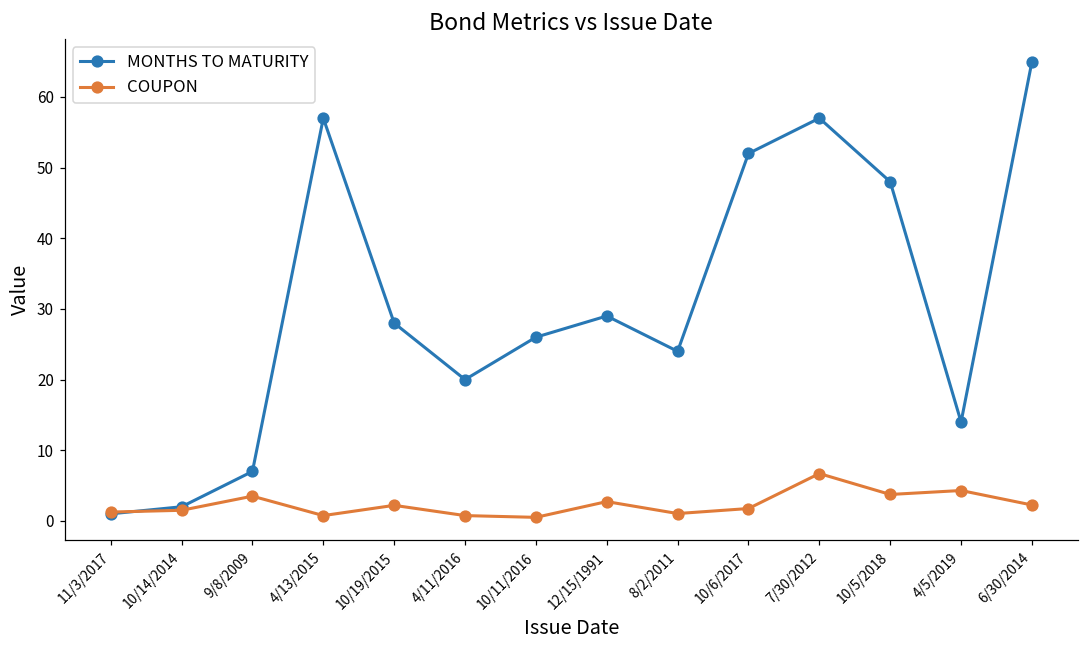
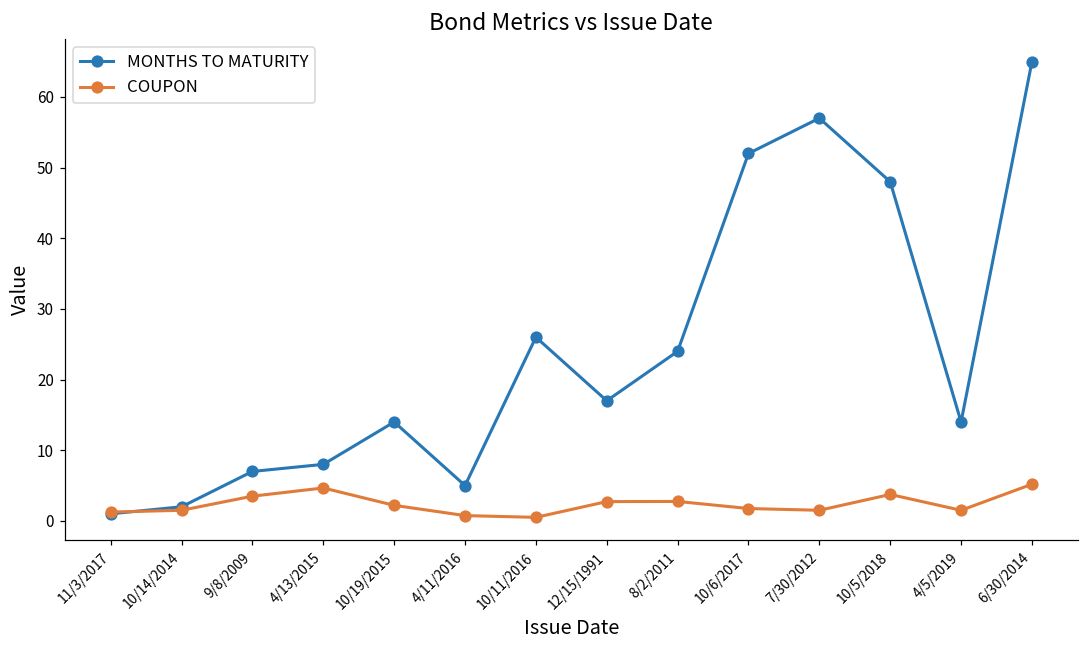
  {
    "MONTHS TO MATURITY": {
      "10/14/2014": 2,
      "9/8/2009": 7,
-     "4/13/2015": 57,
-     "10/19/2015": 28,
-     "4/11/2016": 20,
+     "4/13/2015": 8,
+     "10/19/2015": 14,
+     "4/11/2016": 5,
      "10/11/2016": 26,
-     "12/15/1991": 29,
+     "12/15/1991": 17,
      "8/2/2011": 24,
      "10/6/2017": 52,
      "7/30/2012": 57,
      "10/5/2018": 48,
      "4/5/2019": 14,
      "6/30/2014": 65
    },
    "COUPON": {
      "10/14/2014": 2,
      "9/8/2009": 4,
-     "4/13/2015": 1,
+     "4/13/2015": 5,
      "10/19/2015": 2,
      "4/11/2016": 1,
      "10/11/2016": 1,
      "12/15/1991": 3,
-     "8/2/2011": 1,
+     "8/2/2011": 3,
      "10/6/2017": 2,
-     "7/30/2012": 7,
+     "7/30/2012": 2,
      "10/5/2018": 4,
-     "4/5/2019": 4,
-     "6/30/2014": 2
+     "4/5/2019": 2,
+     "6/30/2014": 5
    }
  }
